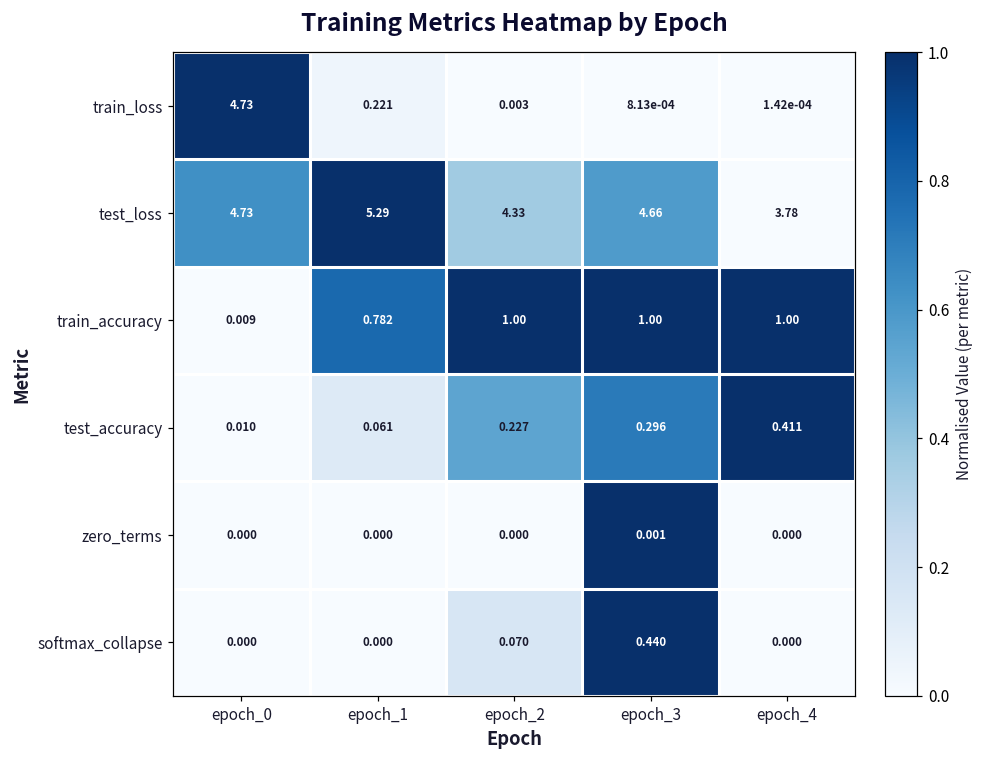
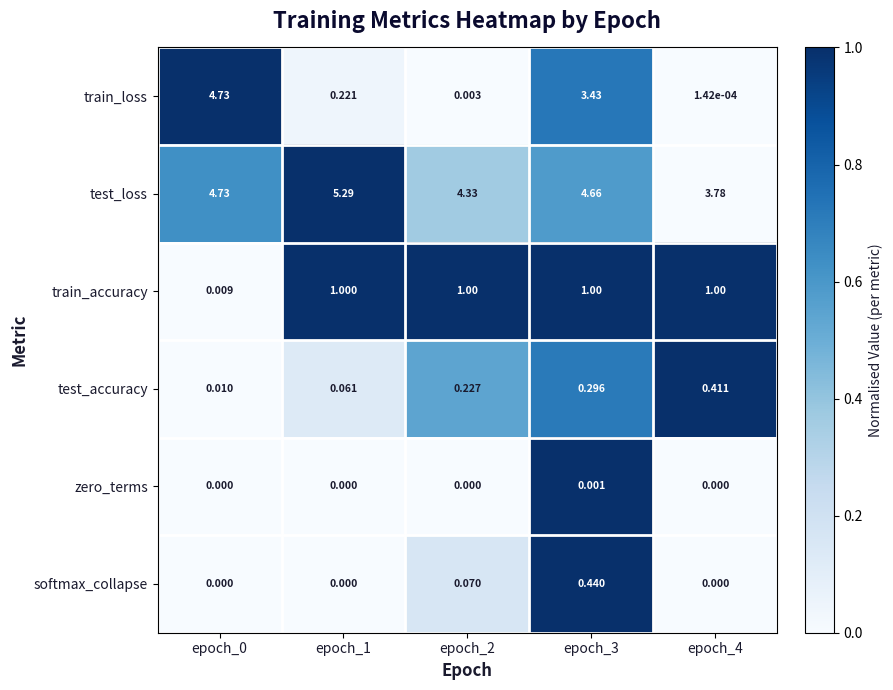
  {
    "train_loss": {
      "epoch_0": "4.73",
      "epoch_1": "0.221",
      "epoch_2": "0.003",
-     "epoch_3": "8.13e-04",
+     "epoch_3": "3.43",
      "epoch_4": "1.42e-04"
    },
    "test_loss": {
      "epoch_0": "4.73",
      "epoch_1": "5.29",
      "epoch_2": "4.33",
      "epoch_3": "4.66",
      "epoch_4": "3.78"
    },
    "train_accuracy": {
      "epoch_0": "0.009",
-     "epoch_1": "0.782",
+     "epoch_1": "1.000",
      "epoch_2": "1.00",
      "epoch_3": "1.00",
      "epoch_4": "1.00"
    },
    "test_accuracy": {
      "epoch_0": "0.010",
      "epoch_1": "0.061",
      "epoch_2": "0.227",
      "epoch_3": "0.296",
      "epoch_4": "0.411"
    },
    "zero_terms": {
      "epoch_0": "0.000",
      "epoch_1": "0.000",
      "epoch_2": "0.000",
      "epoch_3": "0.001",
      "epoch_4": "0.000"
    },
    "softmax_collapse": {
      "epoch_0": "0.000",
      "epoch_1": "0.000",
      "epoch_2": "0.070",
      "epoch_3": "0.440",
      "epoch_4": "0.000"
    }
  }
